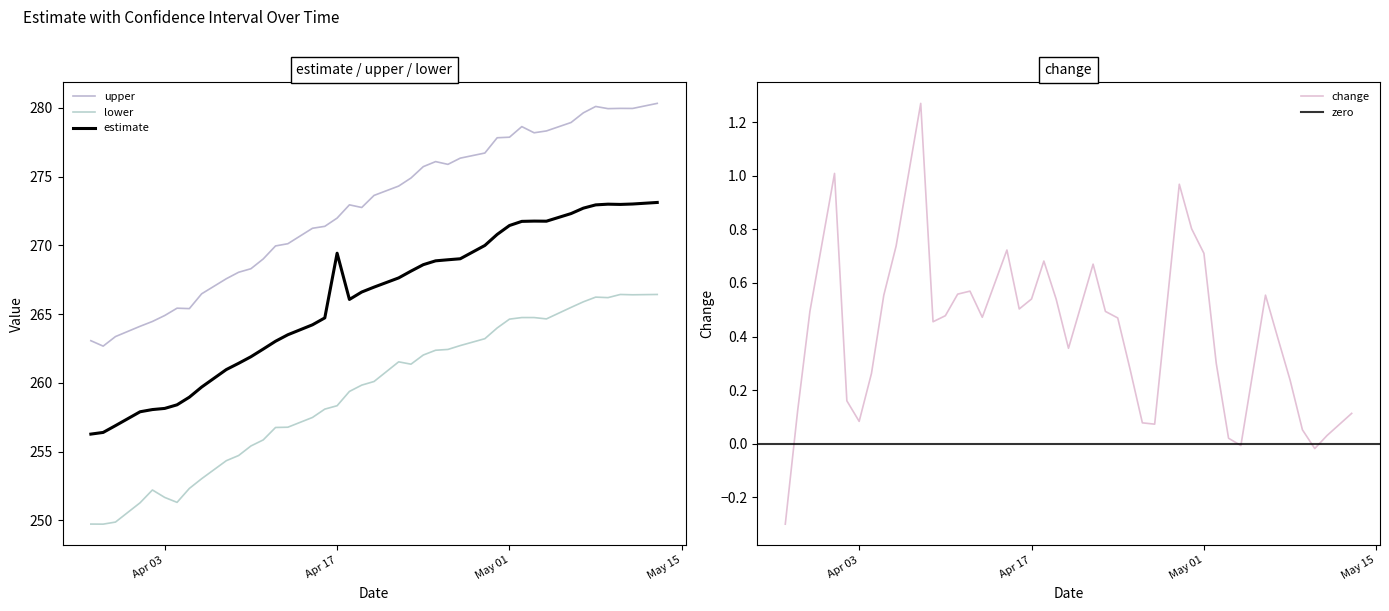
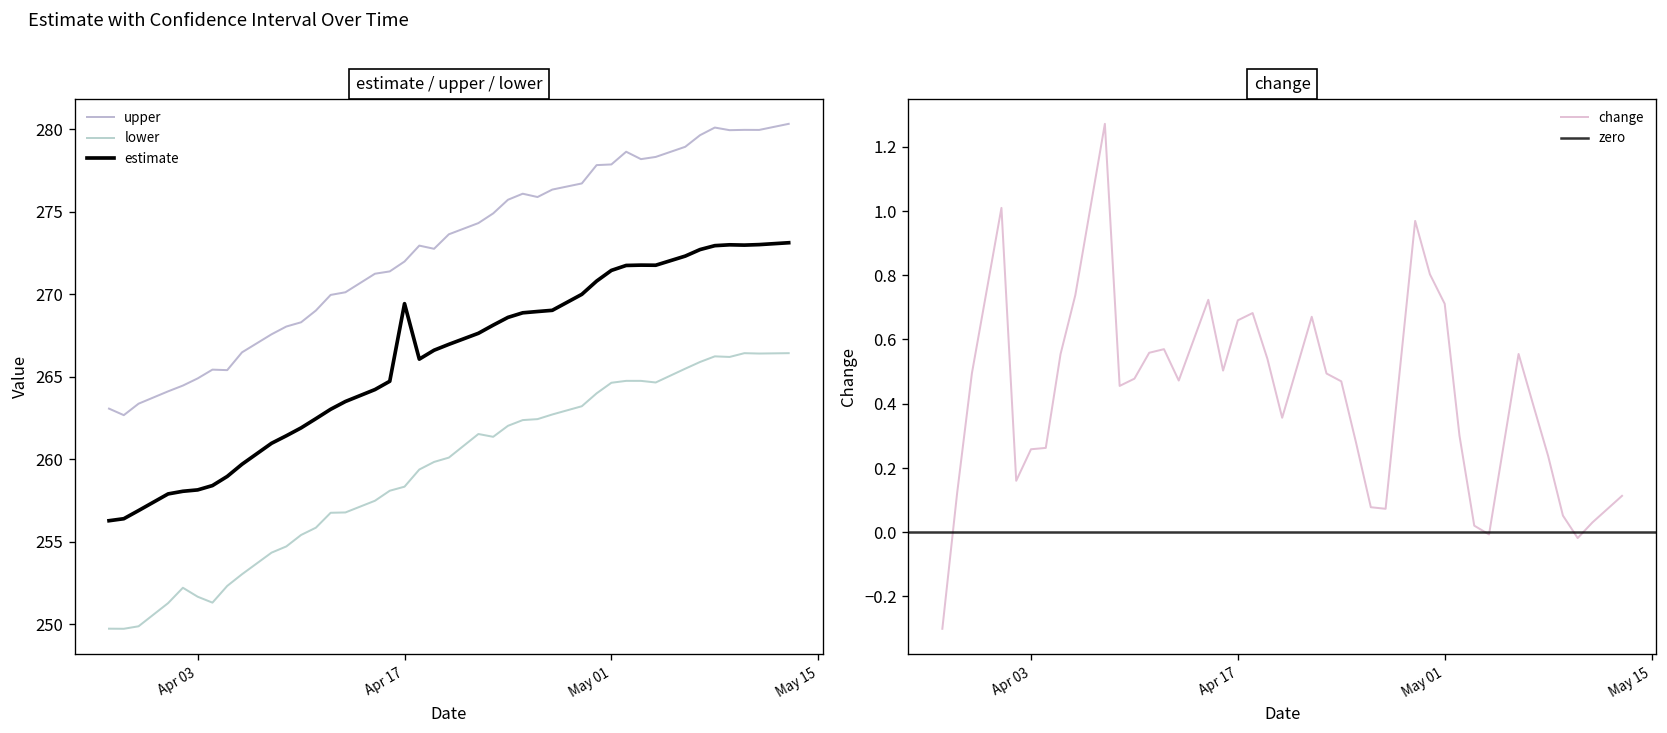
  {
    "estimate / upper / lower": {
      "estimate": {
        "Apr 03": 258.1,
        "Apr 17": 269.4,
        "May 01": 271.4
      }
    },
    "change": {
-     "Apr 03": 0.08,
-     "Apr 17": 0.54,
+     "Apr 03": 0.26,
+     "Apr 17": 0.66,
      "May 01": 0.71
    }
  }
